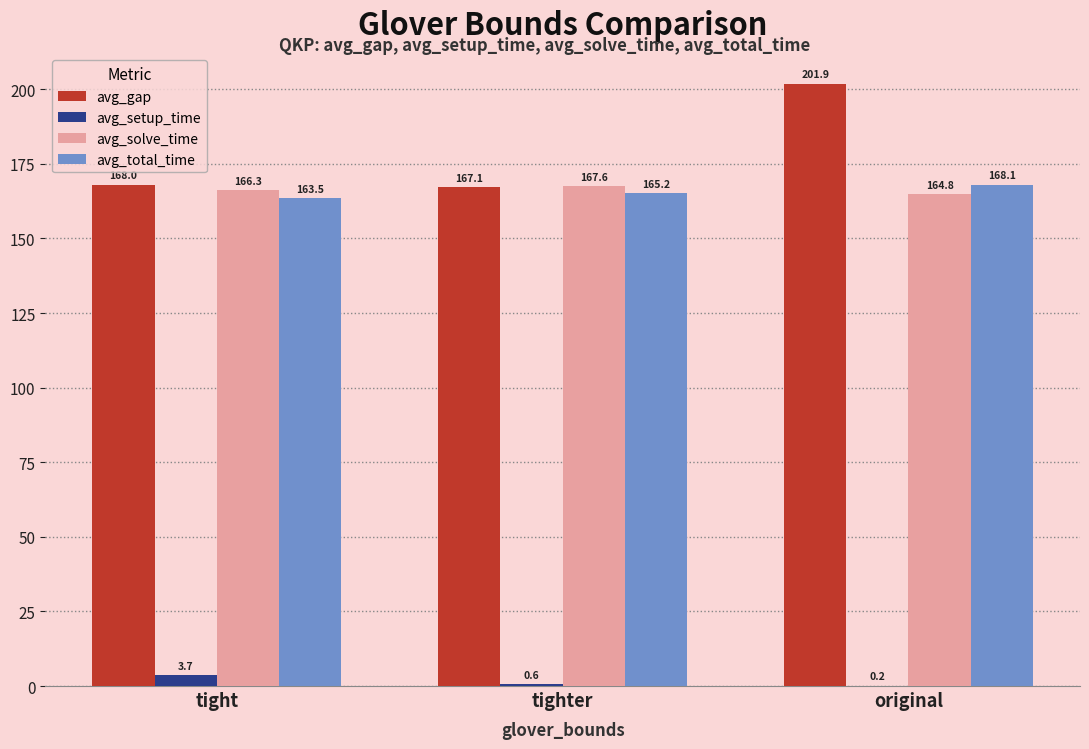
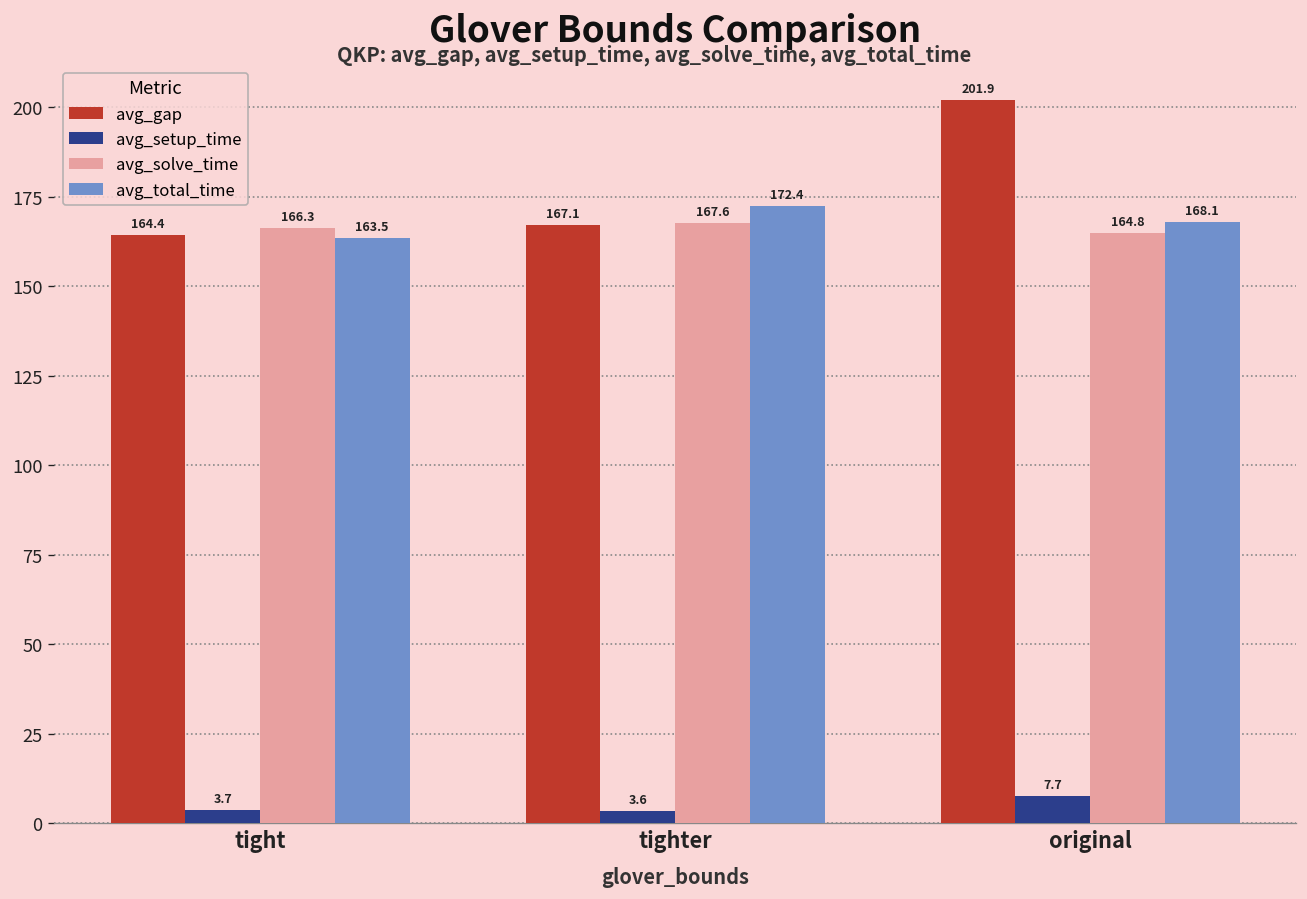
  {
    "avg_gap": {
-     "tight": 168
+     "tight": 164
    },
    "avg_setup_time": {
      "tight": 3.7,
-     "tighter": 0.6,
-     "original": 0.2
+     "tighter": 3.6,
+     "original": 7.7
    },
    "avg_solve_time": {
      "tight": 166.3,
      "tighter": 167.6,
      "original": 164.8
    },
    "avg_total_time": {
      "tight": 163.5,
-     "tighter": 165.2,
+     "tighter": 172.4,
      "original": 168.1
    }
  }
